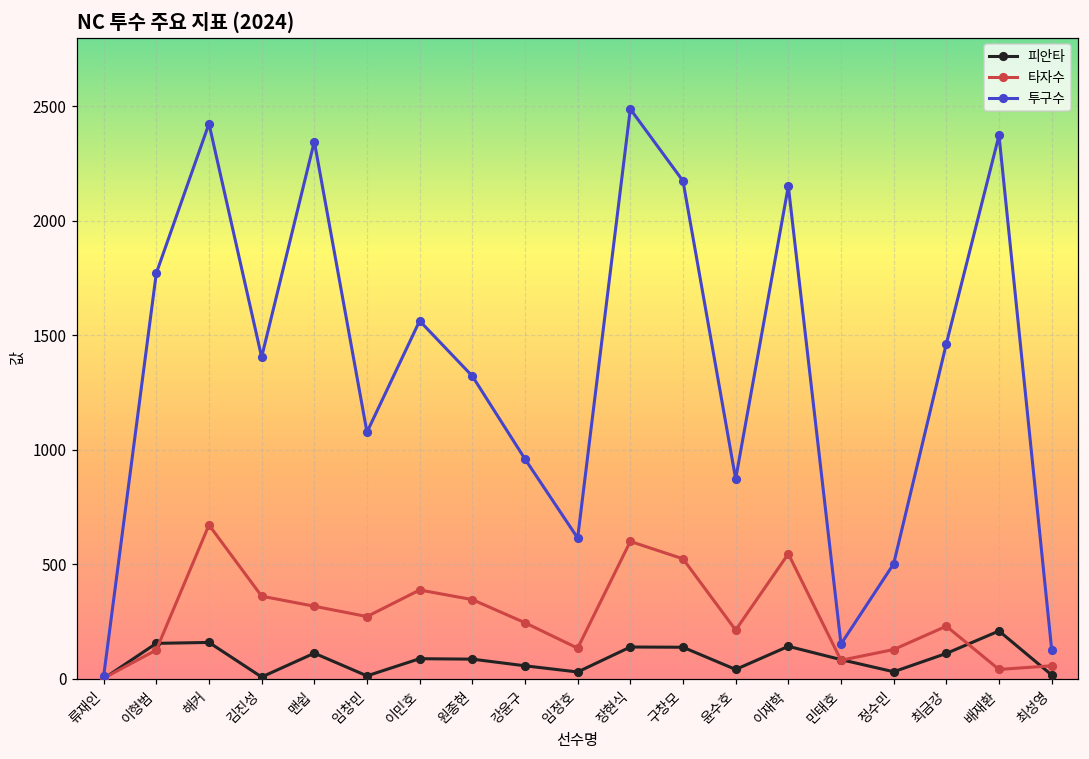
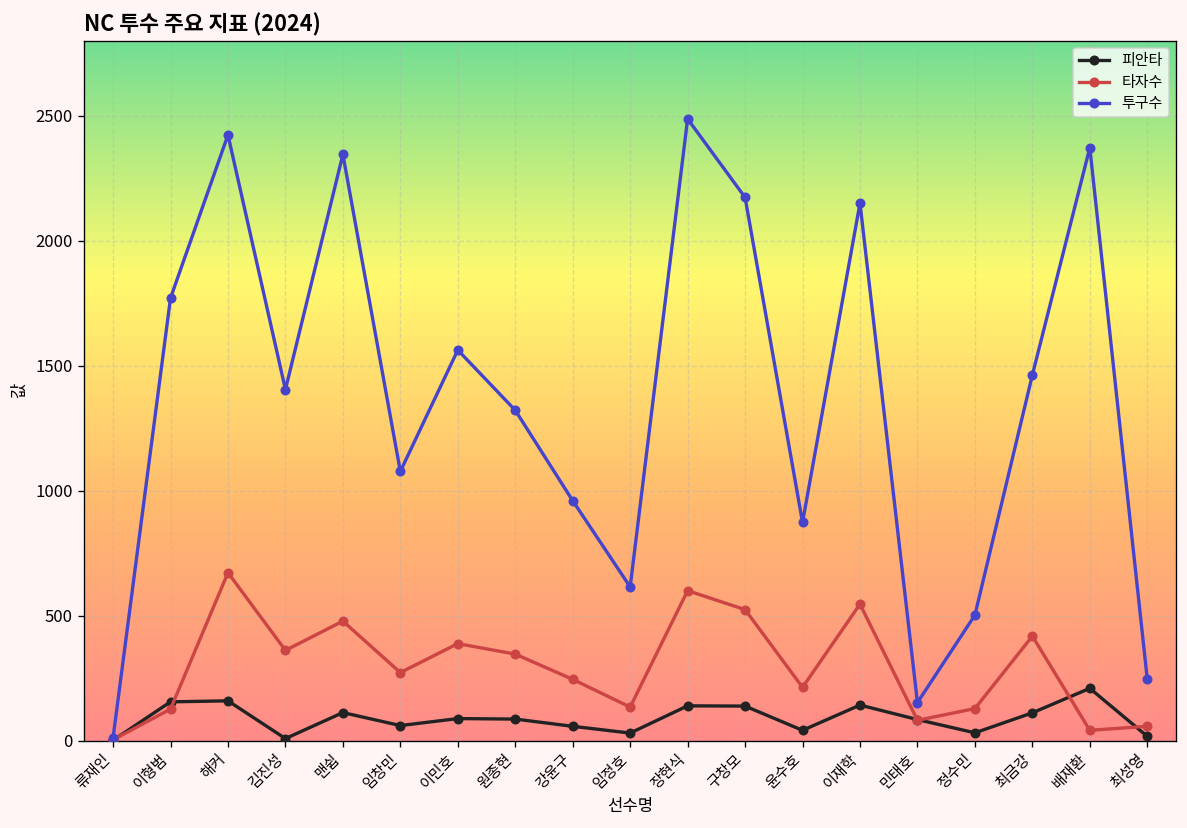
  {
    "피안타": {
      "이형범": 160,
      "해커": 160,
      "김진성": 10,
      "맨쉽": 110,
-     "임창민": 10,
+     "임창민": 60,
      "이민호": 90,
      "원종현": 90,
      "강윤구": 60,
      "임정호": 30,
      "장현식": 140,
      "구창모": 140,
      "윤수호": 40,
      "이재학": 140,
      "정수민": 30,
      "최금강": 110,
      "배재환": 210,
      "최성영": 20
    },
    "타자수": {
      "이형범": 130,
      "해커": 670,
      "김진성": 360,
-     "맨쉽": 320,
+     "맨쉽": 480,
      "임창민": 270,
      "이민호": 390,
      "원종현": 350,
      "강윤구": 250,
      "임정호": 130,
      "장현식": 600,
      "구창모": 520,
      "윤수호": 210,
      "이재학": 550,
      "정수민": 130,
-     "최금강": 230,
+     "최금강": 420,
      "배재환": 40,
      "최성영": 60
    },
    "투구수": {
      "이형범": 1770,
      "해커": 2420,
      "김진성": 1410,
      "맨쉽": 2350,
      "임창민": 1080,
      "이민호": 1560,
      "원종현": 1320,
      "강윤구": 960,
      "임정호": 620,
      "장현식": 2490,
      "구창모": 2170,
      "윤수호": 870,
      "이재학": 2150,
      "민태호": 150,
      "정수민": 500,
      "최금강": 1460,
      "배재환": 2370,
-     "최성영": 130
+     "최성영": 250
    }
  }
